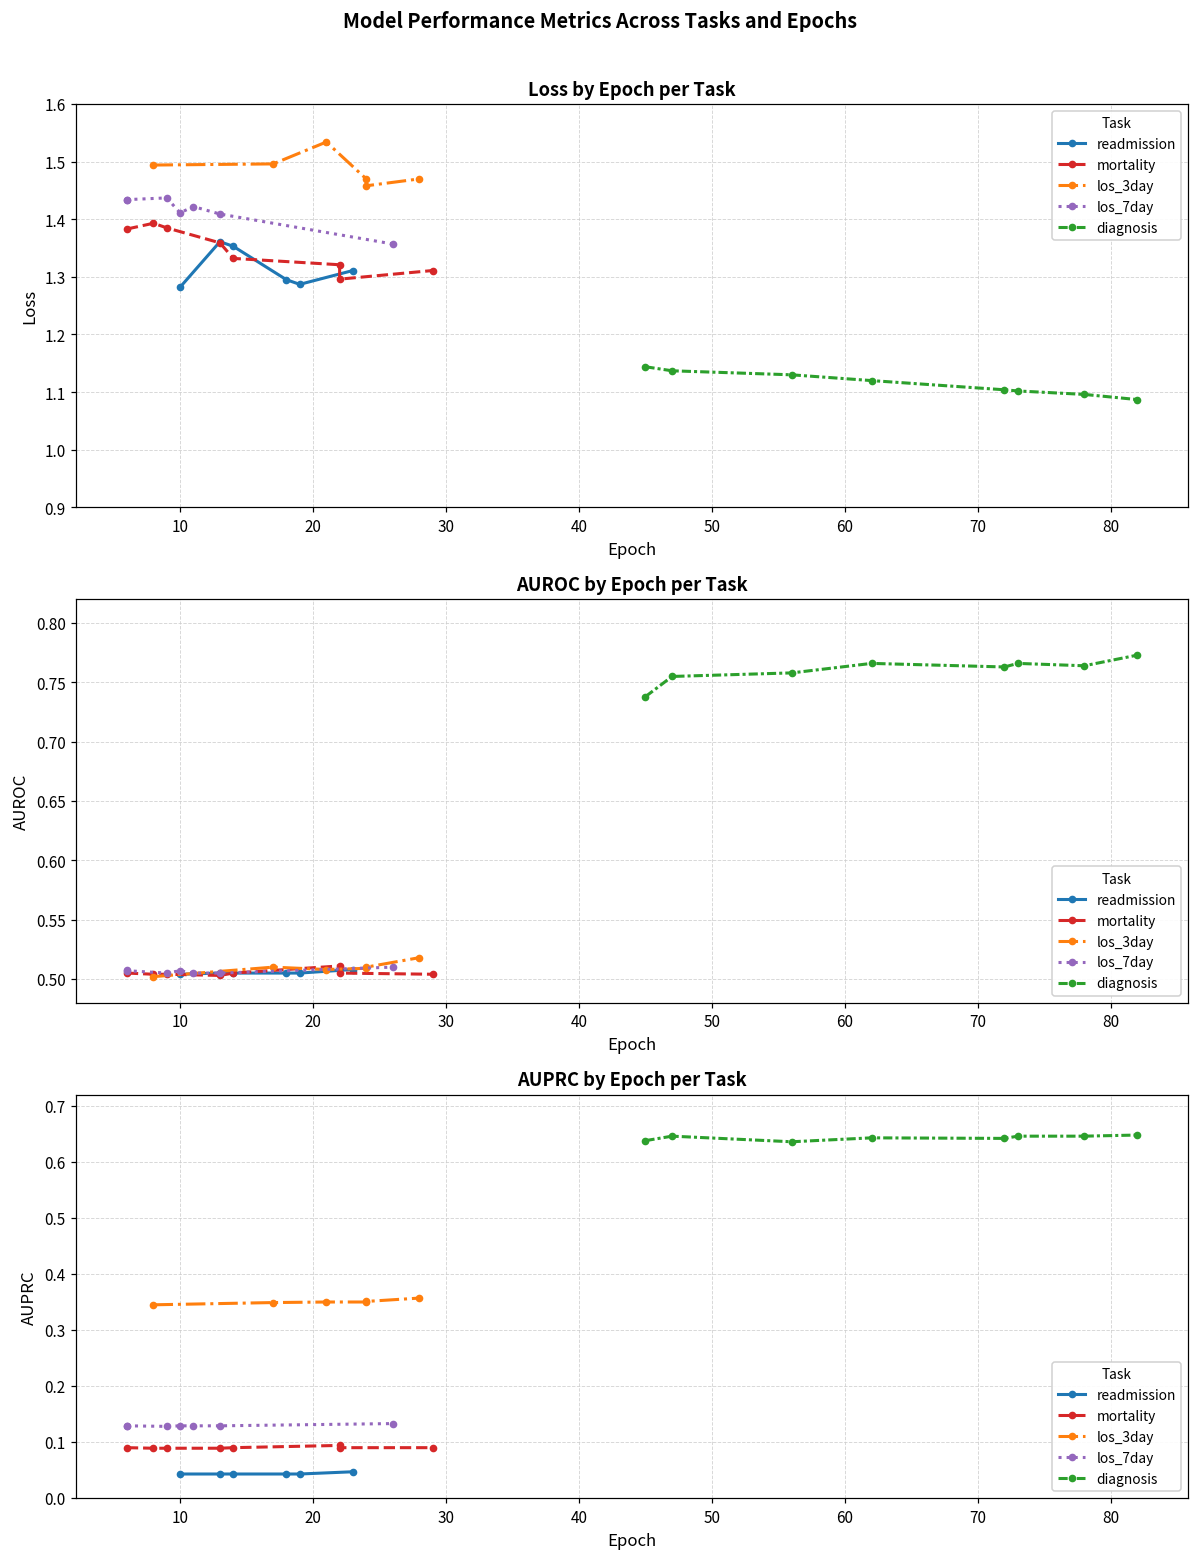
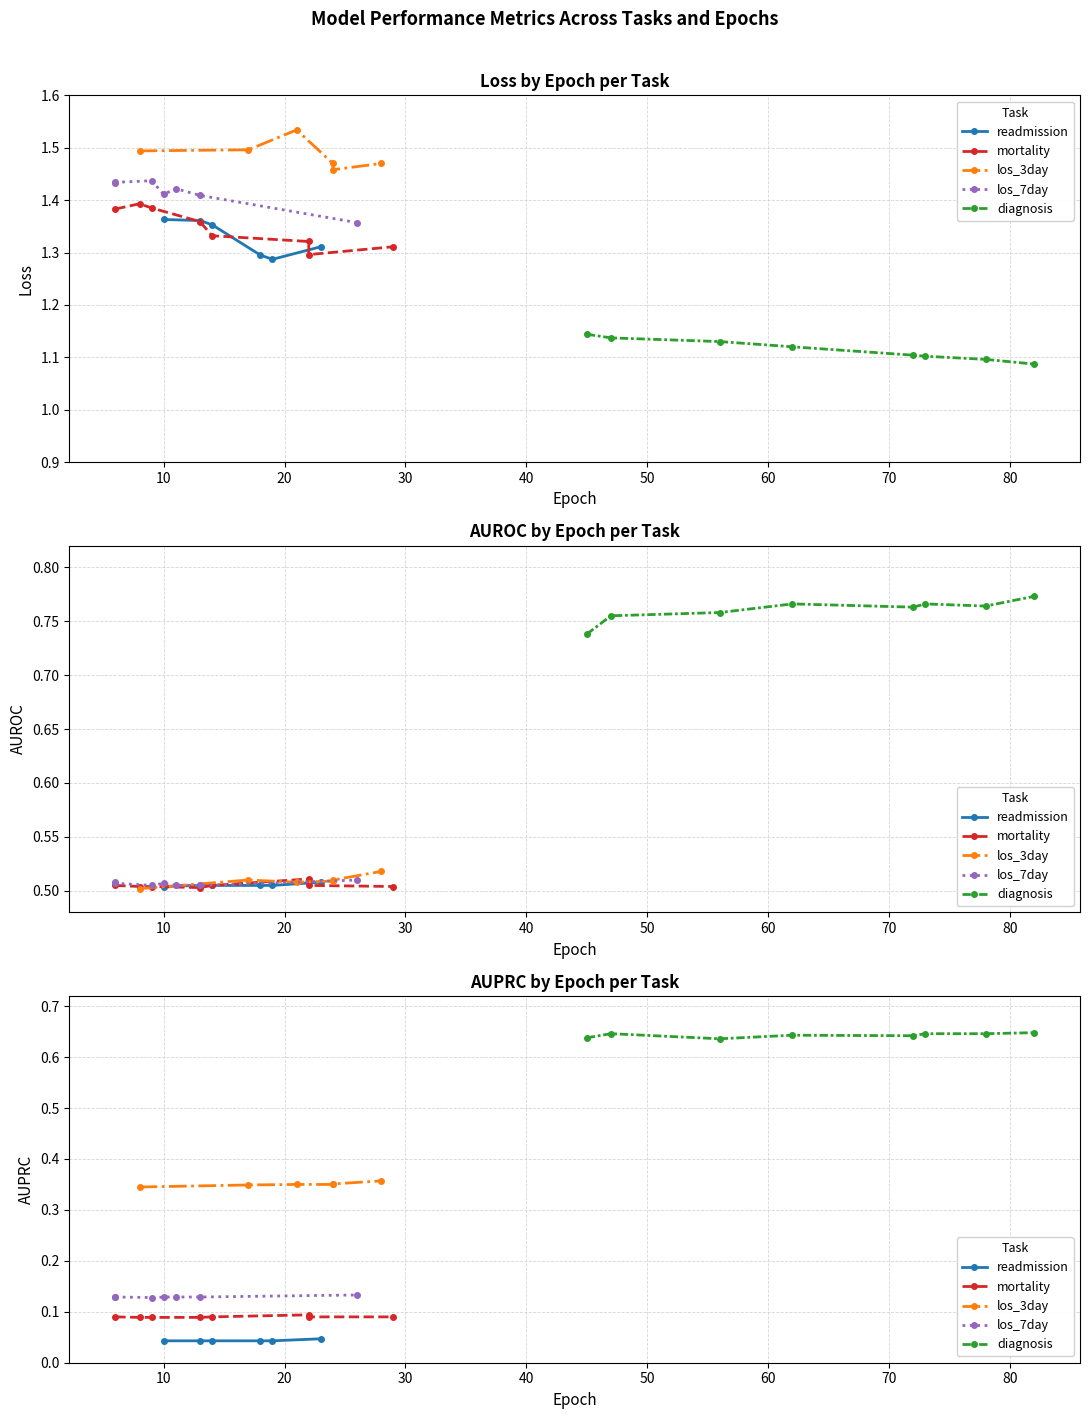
  {
    "Loss by Epoch per Task": {
      "readmission": {
-       "10": 1.28
+       "10": 1.36
      }
    },
    "AUROC by Epoch per Task": {
      "readmission": {
        "10": 0.504
      }
    },
    "AUPRC by Epoch per Task": {
      "readmission": {
        "10": 0.04
      }
    }
  }
